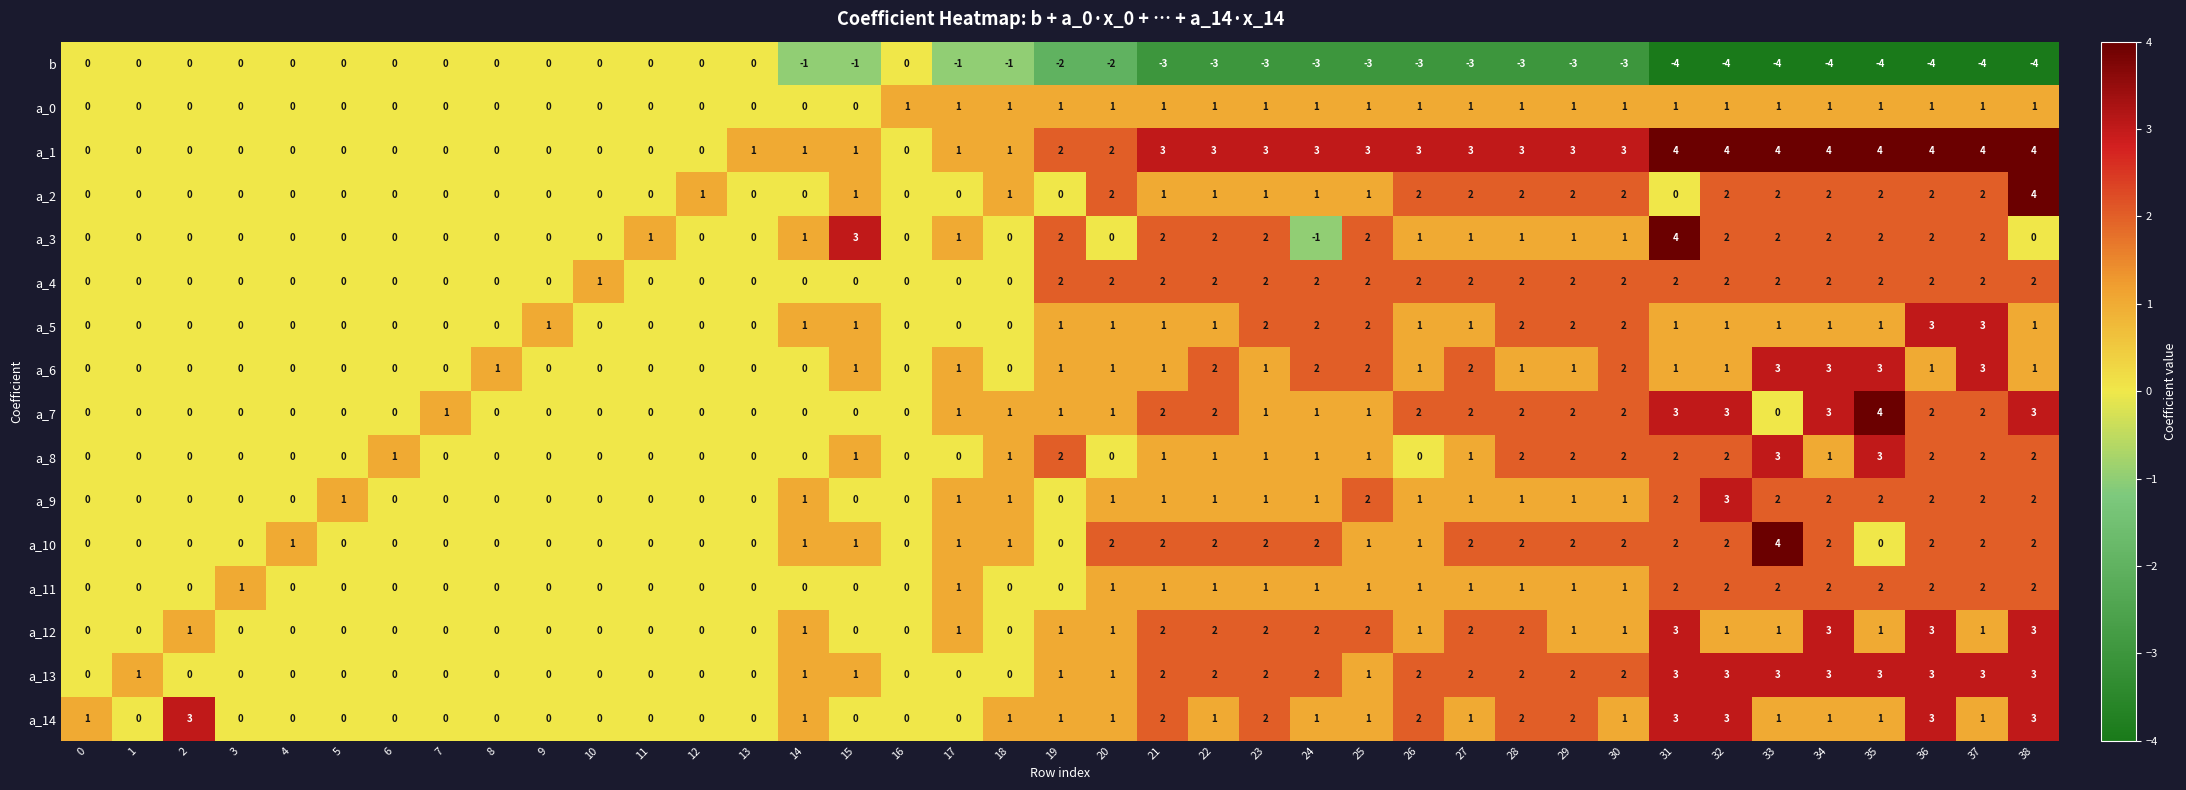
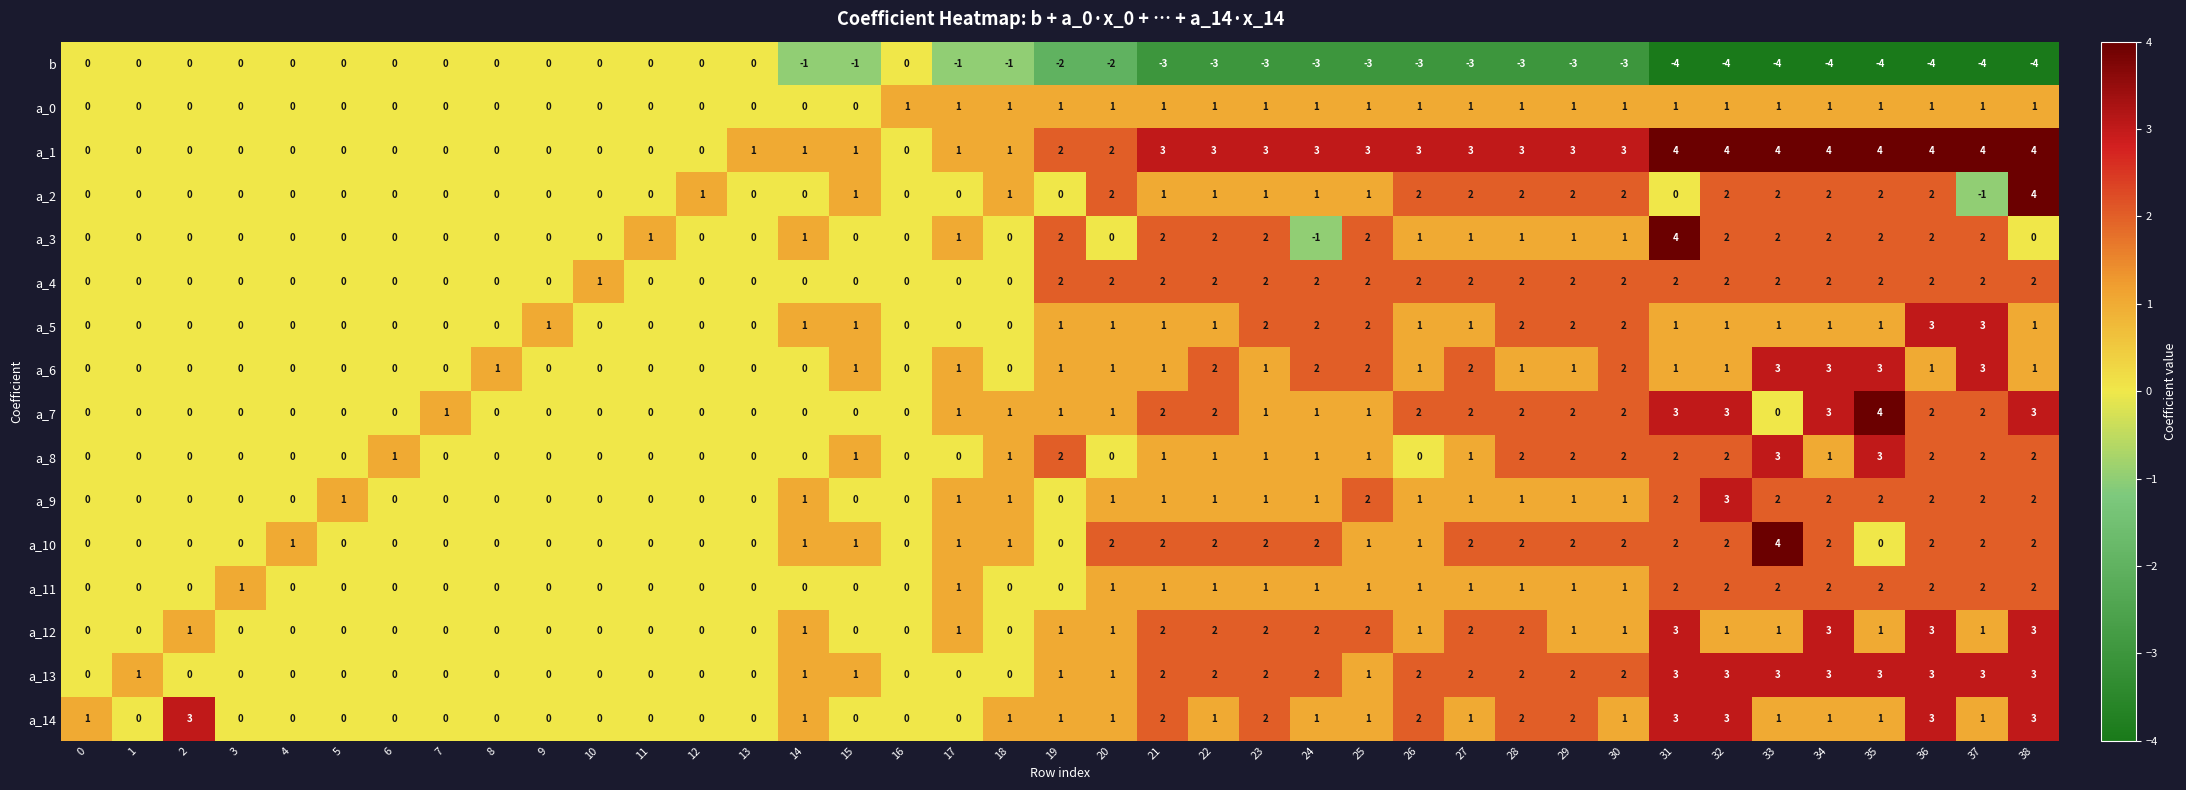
  {
    "a_2": {
      "0": 0,
      "1": 0,
      "2": 0,
      "3": 0,
      "4": 0,
      "5": 0,
      "6": 0,
      "7": 0,
      "8": 0,
      "9": 0,
      "10": 0,
      "11": 0,
      "12": 1,
      "13": 0,
      "14": 0,
      "15": 1,
      "16": 0,
      "17": 0,
      "18": 1,
      "19": 0,
      "20": 2,
      "21": 1,
      "22": 1,
      "23": 1,
      "24": 1,
      "25": 1,
      "26": 2,
      "27": 2,
      "28": 2,
      "29": 2,
      "30": 2,
      "31": 0,
      "32": 2,
      "33": 2,
      "34": 2,
      "35": 2,
      "36": 2,
-     "37": 2,
+     "37": -1,
      "38": 4
    },
    "a_3": {
      "0": 0,
      "1": 0,
      "2": 0,
      "3": 0,
      "4": 0,
      "5": 0,
      "6": 0,
      "7": 0,
      "8": 0,
      "9": 0,
      "10": 0,
      "11": 1,
      "12": 0,
      "13": 0,
      "14": 1,
-     "15": 3,
+     "15": 0,
      "16": 0,
      "17": 1,
      "18": 0,
      "19": 2,
      "20": 0,
      "21": 2,
      "22": 2,
      "23": 2,
      "24": -1,
      "25": 2,
      "26": 1,
      "27": 1,
      "28": 1,
      "29": 1,
      "30": 1,
      "31": 4,
      "32": 2,
      "33": 2,
      "34": 2,
      "35": 2,
      "36": 2,
      "37": 2,
      "38": 0
    }
  }
